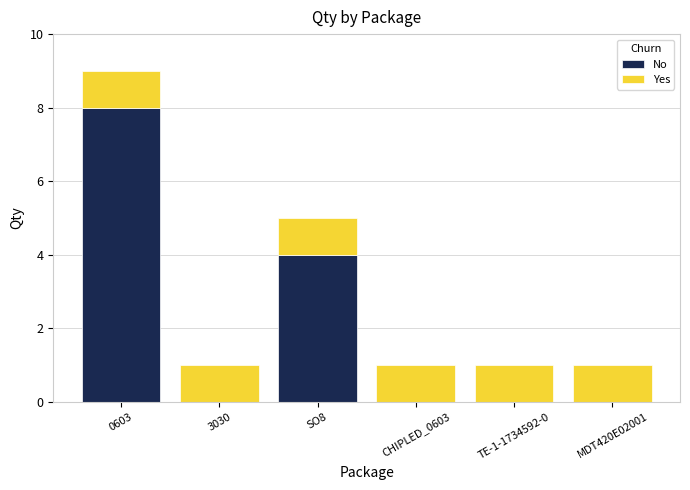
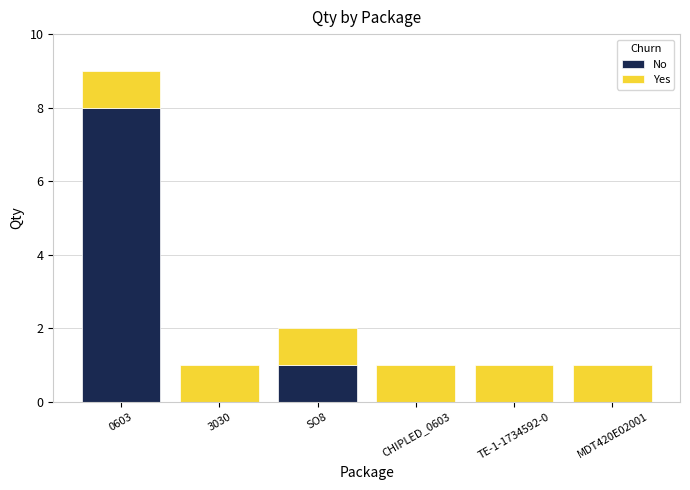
  {
    "No": {
      "0603": 8.0,
      "3030": 0.0,
-     "SO8": 4.0,
+     "SO8": 1.0,
      "CHIPLED_0603": 0.0,
      "TE-1-1734592-0": 0.0,
      "MDT420E02001": 0.0
    }
  }
